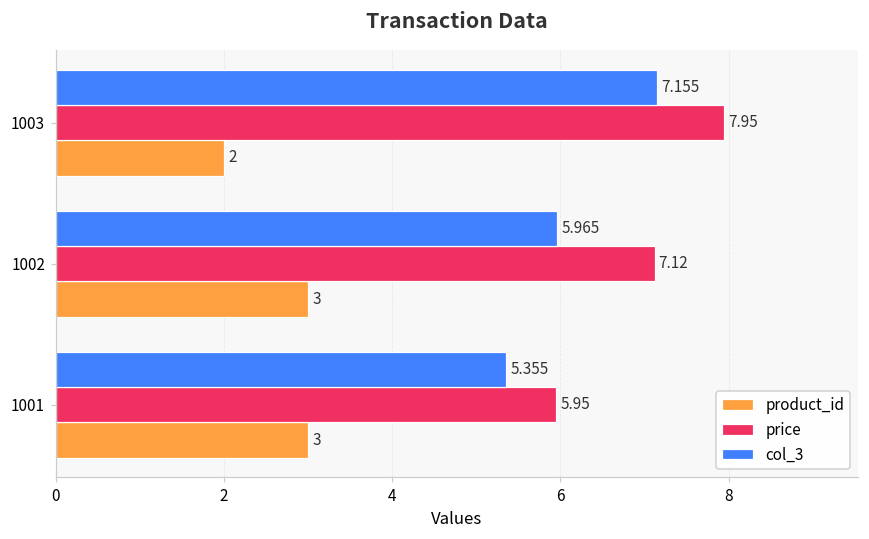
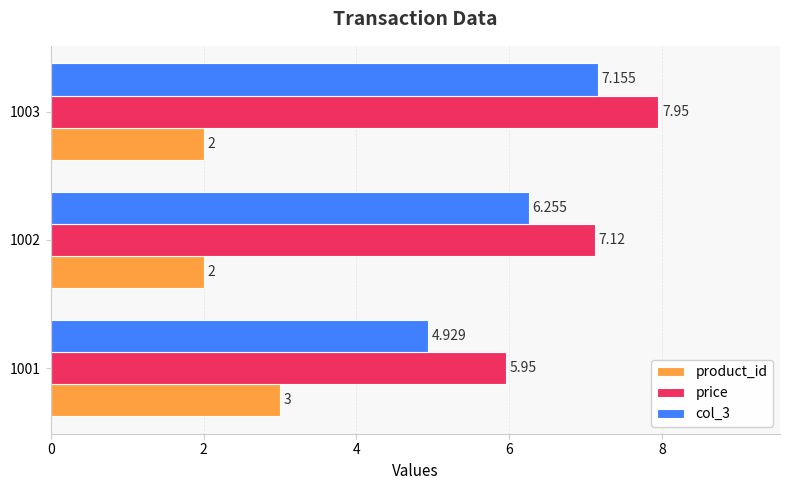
  {
    "product_id": {
      "1003": 2,
-     "1002": 3,
+     "1002": 2,
      "1001": 3
    },
    "price": {
      "1003": 7.95,
      "1002": 7.12,
      "1001": 5.95
    },
    "col_3": {
      "1003": 7.155,
-     "1002": 5.965,
-     "1001": 5.355
+     "1002": 6.255,
+     "1001": 4.929
    }
  }
